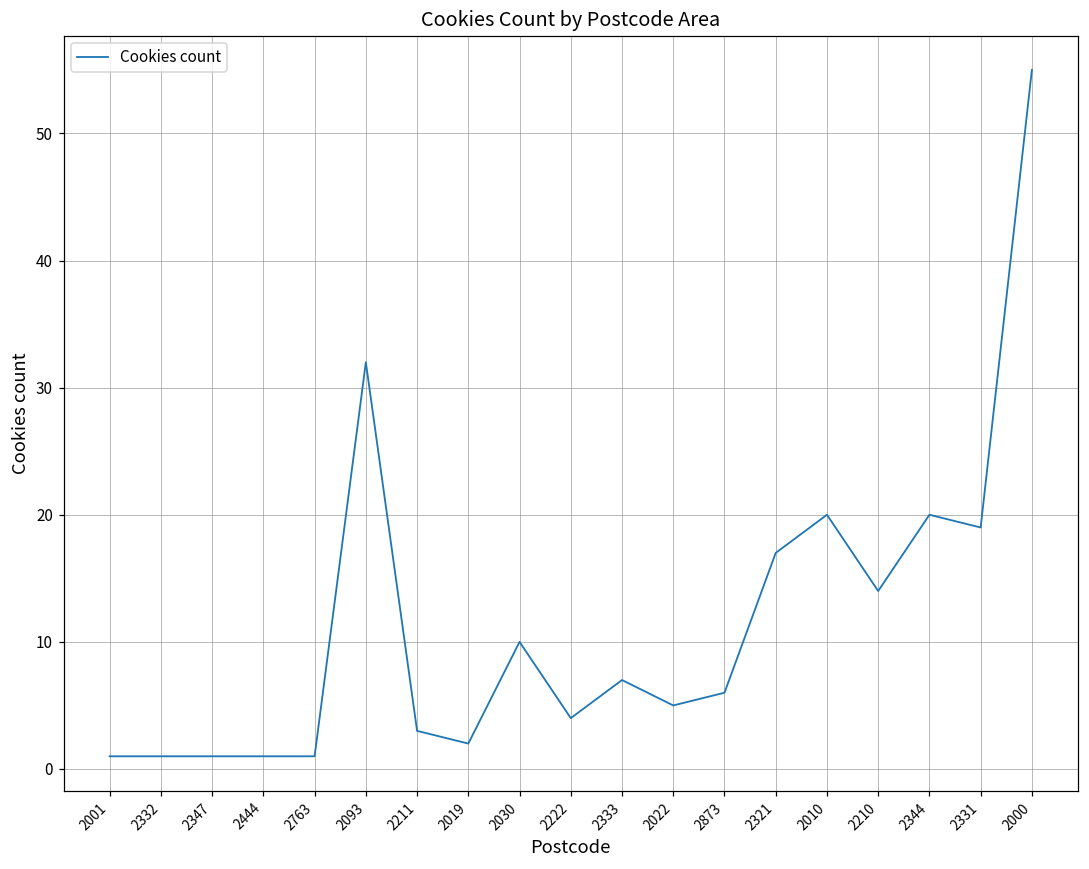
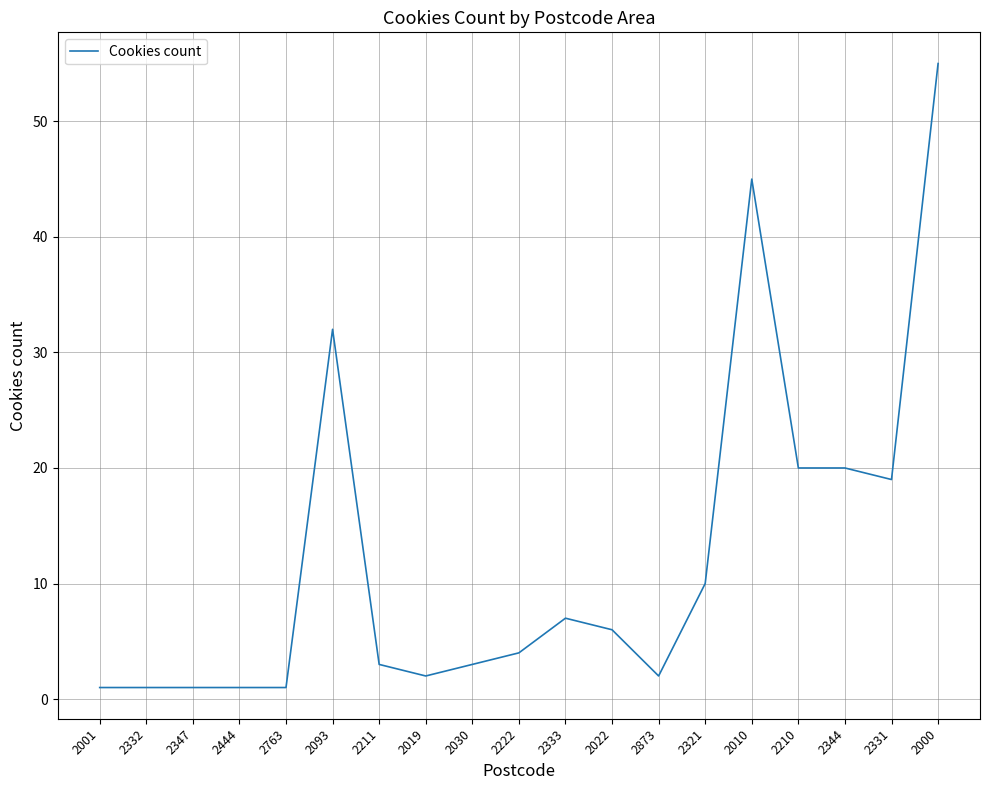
  {
    "2001": 1,
    "2332": 1,
    "2347": 1,
    "2444": 1,
    "2763": 1,
    "2093": 32,
    "2211": 3,
    "2019": 2,
-   "2030": 10,
+   "2030": 3,
    "2222": 4,
    "2333": 7,
-   "2022": 5,
-   "2873": 6,
-   "2321": 17,
-   "2010": 20,
-   "2210": 14,
+   "2022": 6,
+   "2873": 2,
+   "2321": 10,
+   "2010": 45,
+   "2210": 20,
    "2344": 20,
    "2331": 19,
    "2000": 55
  }
